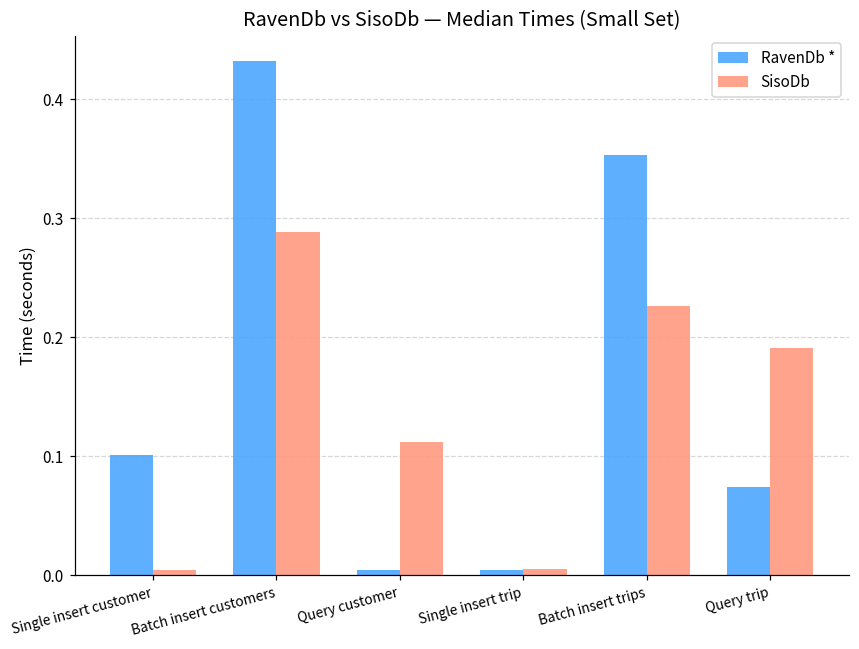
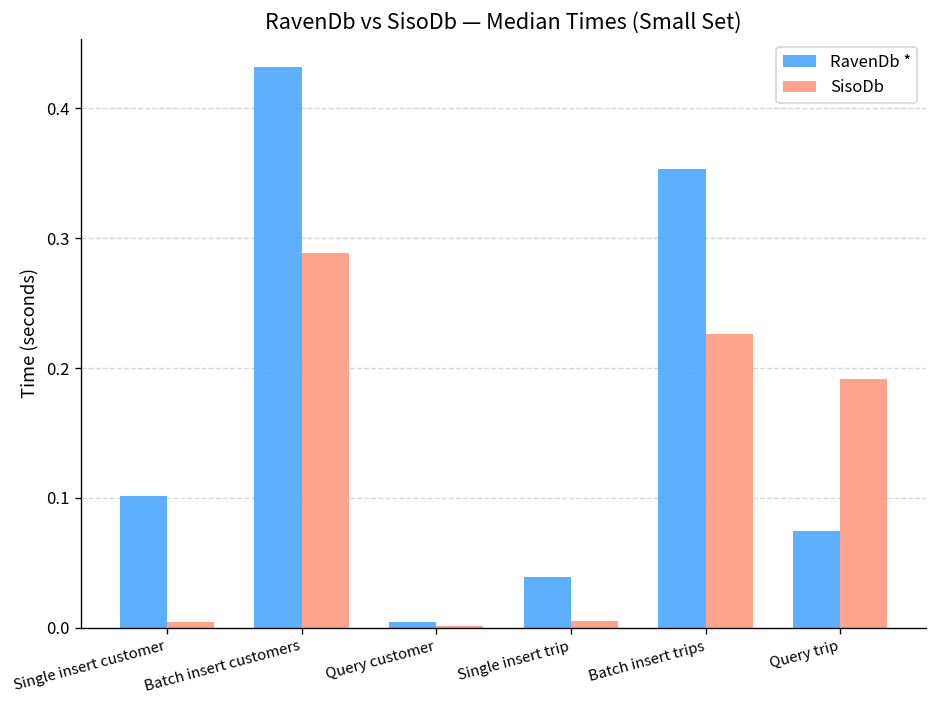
  {
    "RavenDb *": {
      "Single insert customer": 0.101,
      "Batch insert customers": 0.432,
      "Query customer": 0.004,
-     "Single insert trip": 0.004,
+     "Single insert trip": 0.039,
      "Batch insert trips": 0.353,
      "Query trip": 0.074
    },
    "SisoDb": {
      "Single insert customer": 0.004,
      "Batch insert customers": 0.289,
-     "Query customer": 0.112,
+     "Query customer": 0.002,
      "Single insert trip": 0.005,
      "Batch insert trips": 0.226,
      "Query trip": 0.191
    }
  }
